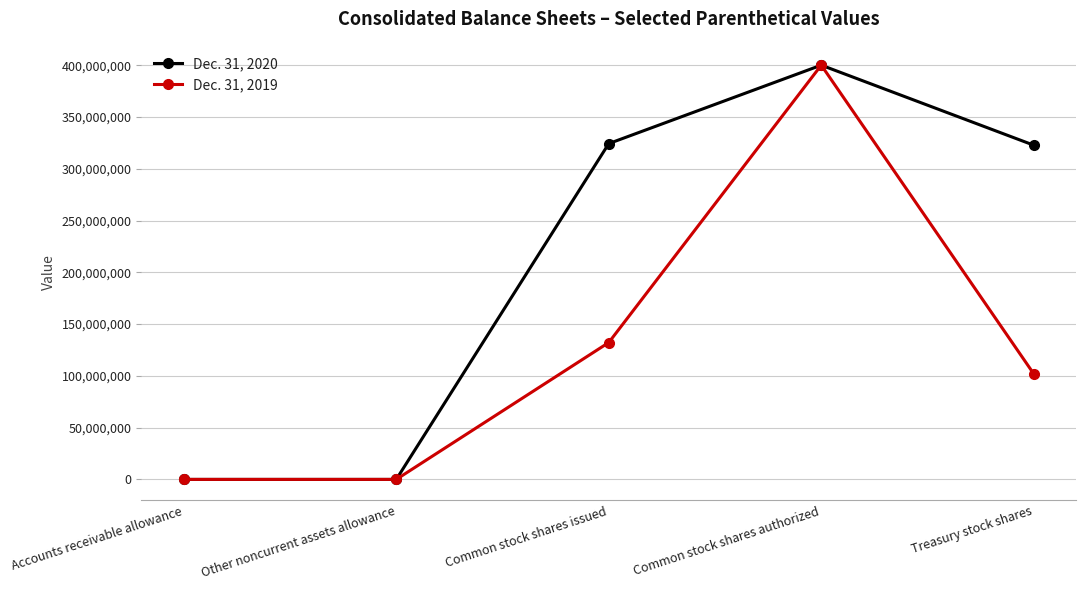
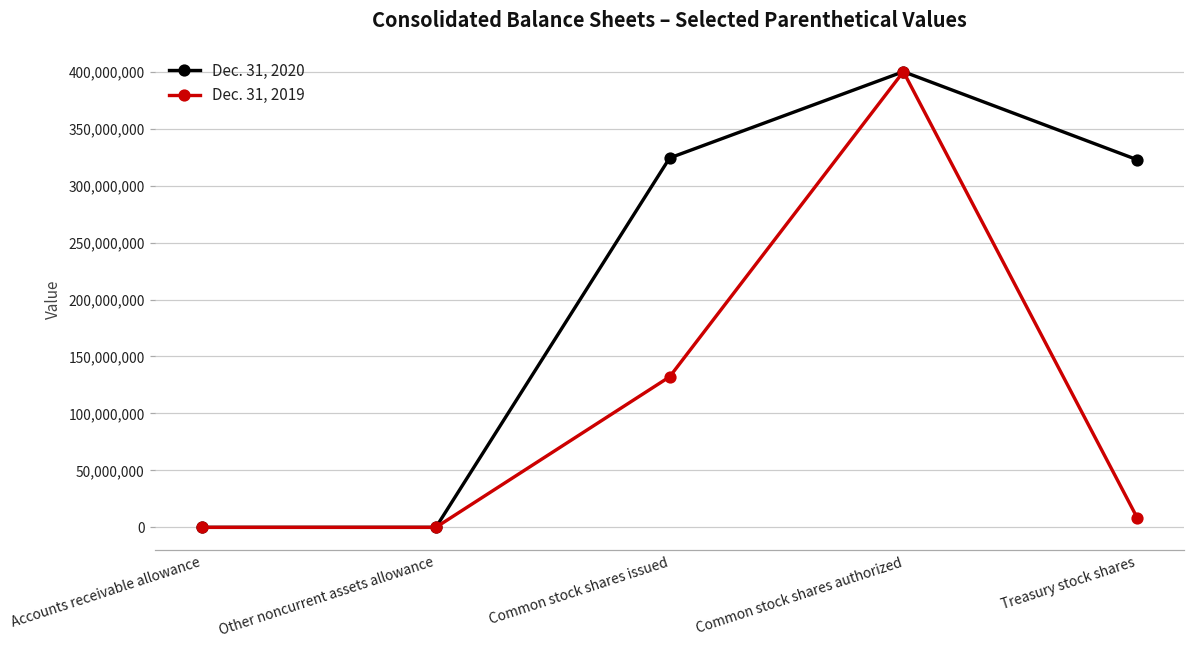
  {
    "Dec. 31, 2020": {
      "Common stock shares issued": "324,000,000",
      "Treasury stock shares": "323,000,000"
    },
    "Dec. 31, 2019": {
      "Common stock shares issued": "132,000,000",
-     "Treasury stock shares": "102,000,000"
+     "Treasury stock shares": "9,000,000"
    }
  }
